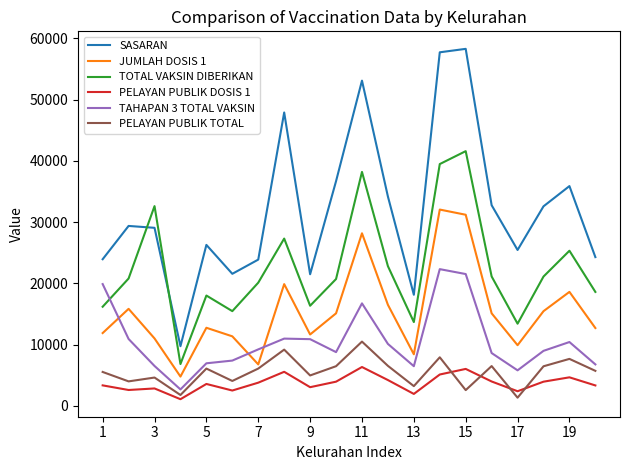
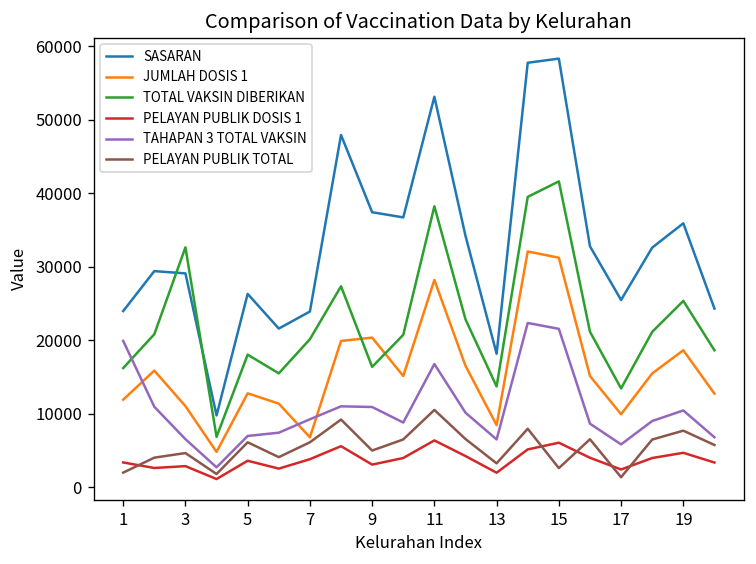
  {
    "SASARAN": {
      "1": 24000,
      "3": 29000,
      "5": 26000,
      "7": 24000,
-     "9": 21000,
+     "9": 37000,
      "11": 53000,
      "13": 18000,
      "15": 58000,
      "17": 25000,
      "19": 36000
    },
    "JUMLAH DOSIS 1": {
      "1": 12000,
      "3": 11000,
      "5": 13000,
      "7": 7000,
-     "9": 12000,
+     "9": 20000,
      "11": 28000,
      "13": 8000,
      "15": 31000,
      "17": 10000,
      "19": 19000
    },
    "TOTAL VAKSIN DIBERIKAN": {
      "1": 16000,
      "3": 33000,
      "5": 18000,
      "7": 20000,
      "9": 16000,
      "11": 38000,
      "13": 14000,
      "15": 42000,
      "17": 13000,
      "19": 25000
    },
    "PELAYAN PUBLIK DOSIS 1": {
      "1": 3000,
      "3": 3000,
      "5": 4000,
      "7": 4000,
      "9": 3000,
      "11": 6000,
      "13": 2000,
      "15": 6000,
      "17": 2000,
      "19": 5000
    },
    "TAHAPAN 3 TOTAL VAKSIN": {
      "1": 20000,
      "3": 7000,
      "5": 7000,
      "7": 9000,
      "9": 11000,
      "11": 17000,
      "13": 6000,
      "15": 22000,
      "17": 6000,
      "19": 10000
    },
    "PELAYAN PUBLIK TOTAL": {
-     "1": 6000,
+     "1": 2000,
      "3": 5000,
      "5": 6000,
      "7": 6000,
      "9": 5000,
      "11": 11000,
      "13": 3000,
      "15": 3000,
      "17": 1000,
      "19": 8000
    }
  }
